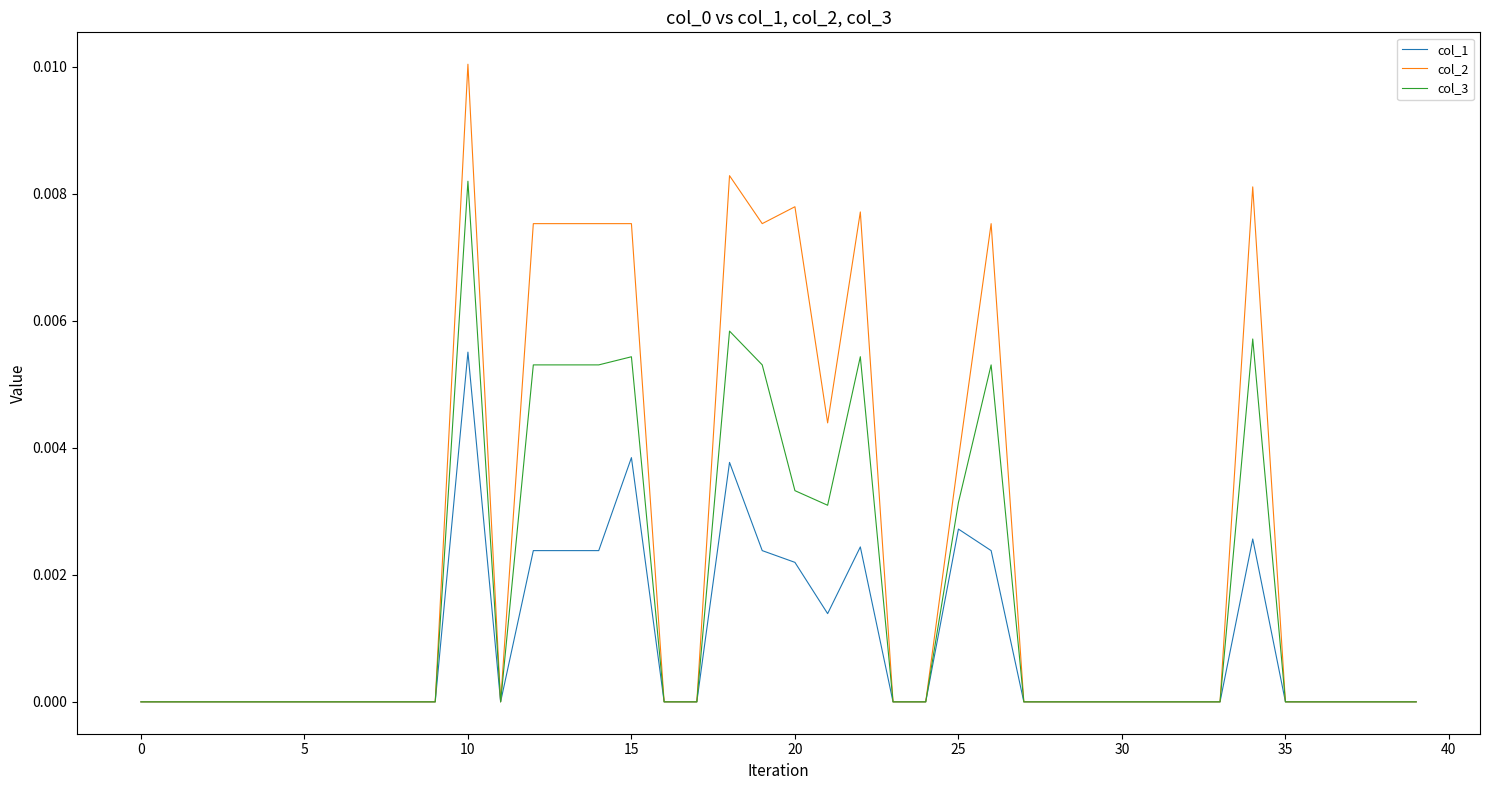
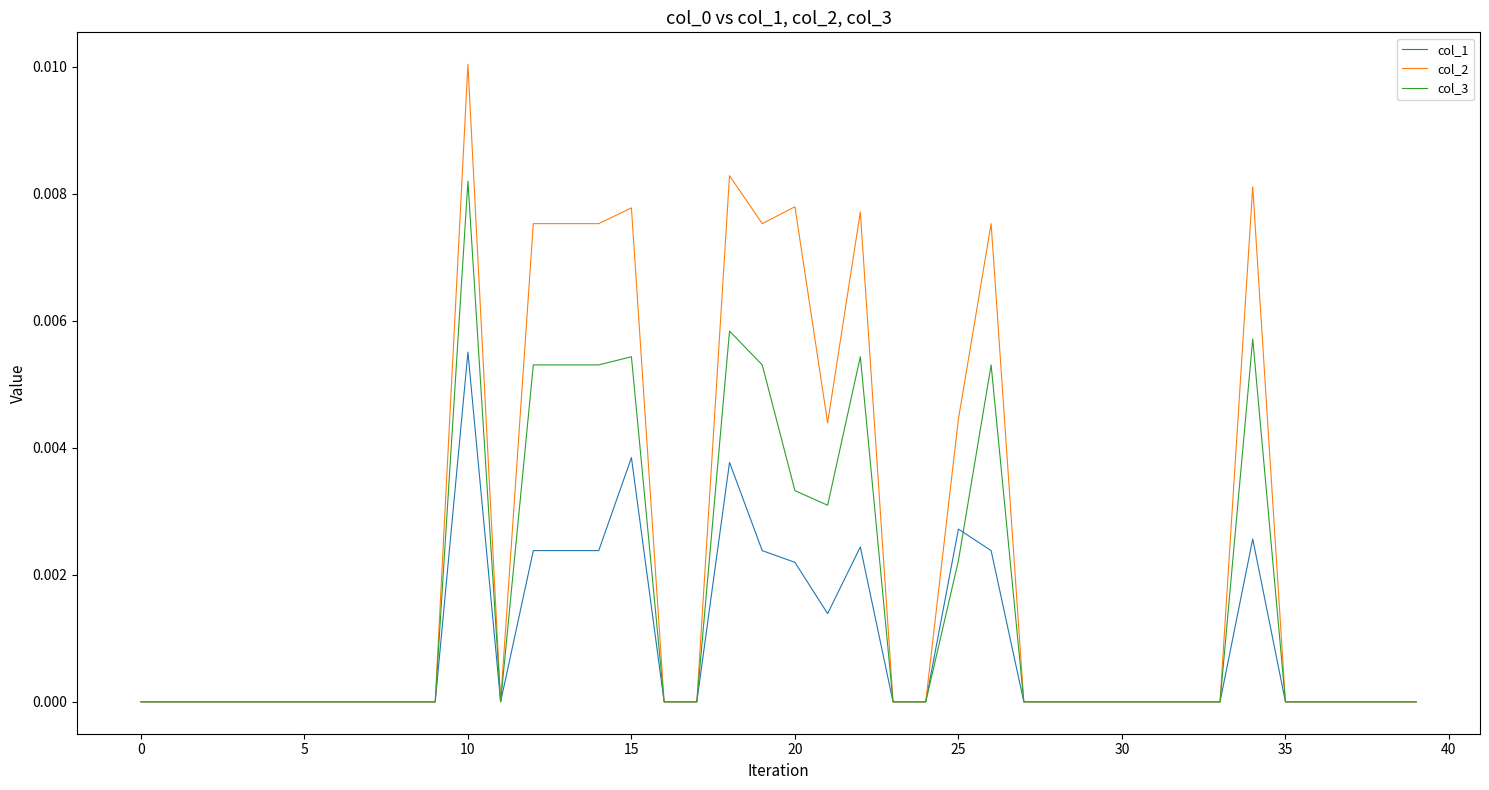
  {
    "col_1": {
      "10": 0.0055,
      "15": 0.0038,
      "20": 0.0022,
      "25": 0.0027
    },
    "col_2": {
      "10": 0.0100,
-     "15": 0.0075,
+     "15": 0.0078,
      "20": 0.0078,
-     "25": 0.0038
+     "25": 0.0045
    },
    "col_3": {
      "10": 0.0082,
      "15": 0.0054,
      "20": 0.0033,
-     "25": 0.0031
+     "25": 0.0022
    }
  }
